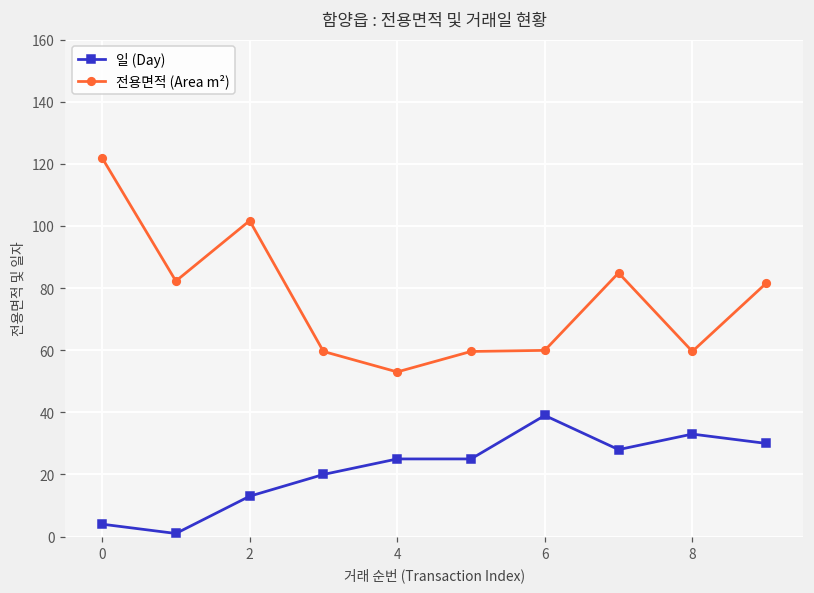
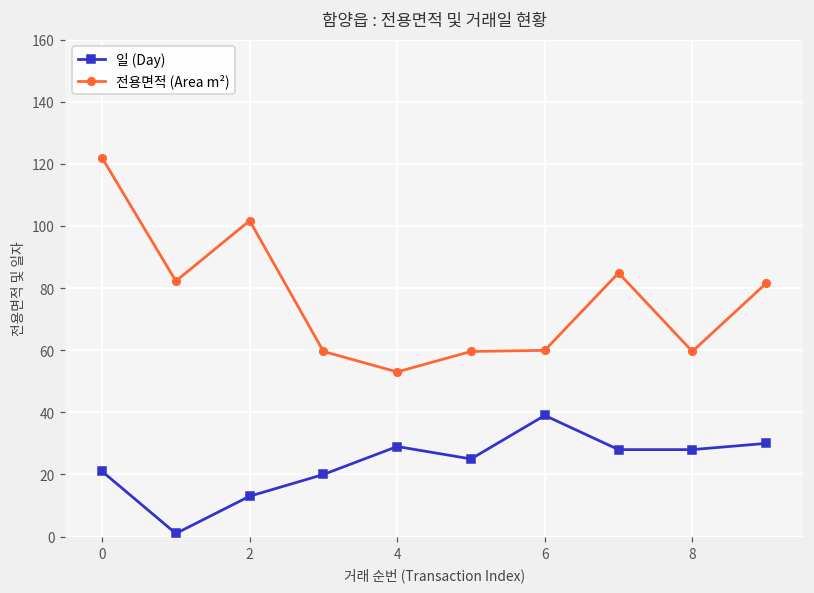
  {
    "일 (Day)": {
-     "0": 4,
+     "0": 21,
      "2": 13,
-     "4": 25,
+     "4": 29,
      "6": 39,
-     "8": 33
+     "8": 28
    },
    "전용면적 (Area m²)": {
      "0": 122,
      "2": 102,
      "4": 53,
      "6": 60,
      "8": 60
    }
  }
